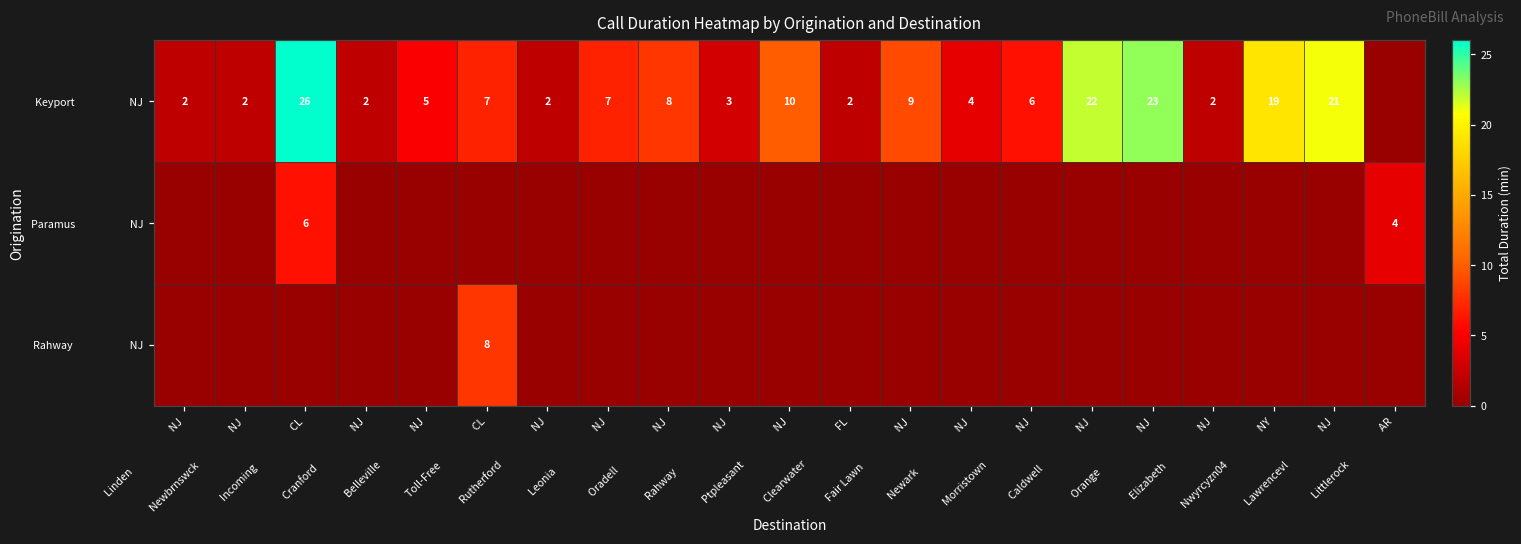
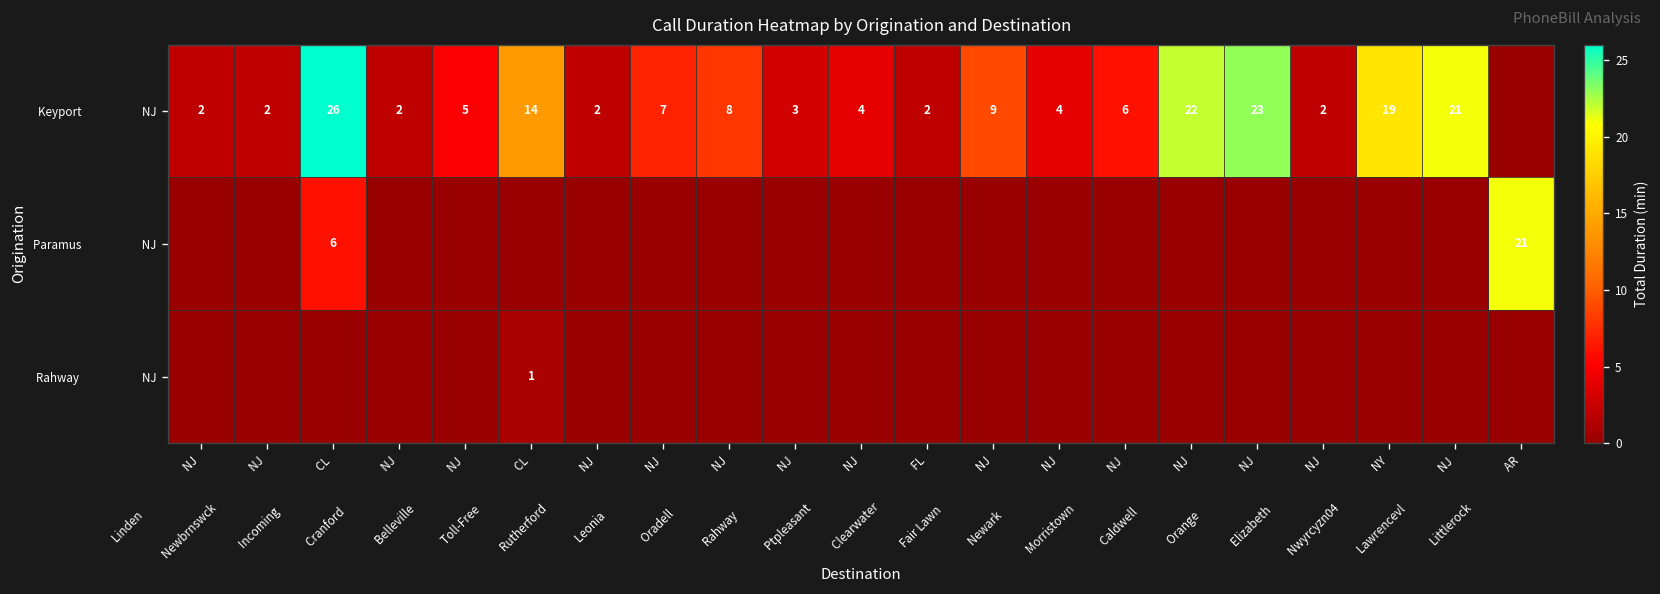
  {
    "Keyport NJ": {
      "Linden NJ": 2,
      "Newbrnswck NJ": 2,
      "Incoming CL": 26,
      "Cranford NJ": 2,
      "Belleville NJ": 5,
-     "Toll-Free CL": 7,
+     "Toll-Free CL": 14,
      "Rutherford NJ": 2,
      "Leonia NJ": 7,
      "Oradell NJ": 8,
      "Rahway NJ": 3,
-     "Ptpleasant NJ": 10,
+     "Ptpleasant NJ": 4,
      "Clearwater FL": 2,
      "Fair Lawn NJ": 9,
      "Newark NJ": 4,
      "Morristown NJ": 6,
      "Caldwell NJ": 22,
      "Orange NJ": 23,
      "Elizabeth NJ": 2,
      "Nwyrcyzn04 NY": 19,
      "Lawrencevl NJ": 21
    },
    "Paramus NJ": {
      "Incoming CL": 6,
-     "Littlerock AR": 4
+     "Littlerock AR": 21
    },
    "Rahway NJ": {
-     "Toll-Free CL": 8
+     "Toll-Free CL": 1
    }
  }
